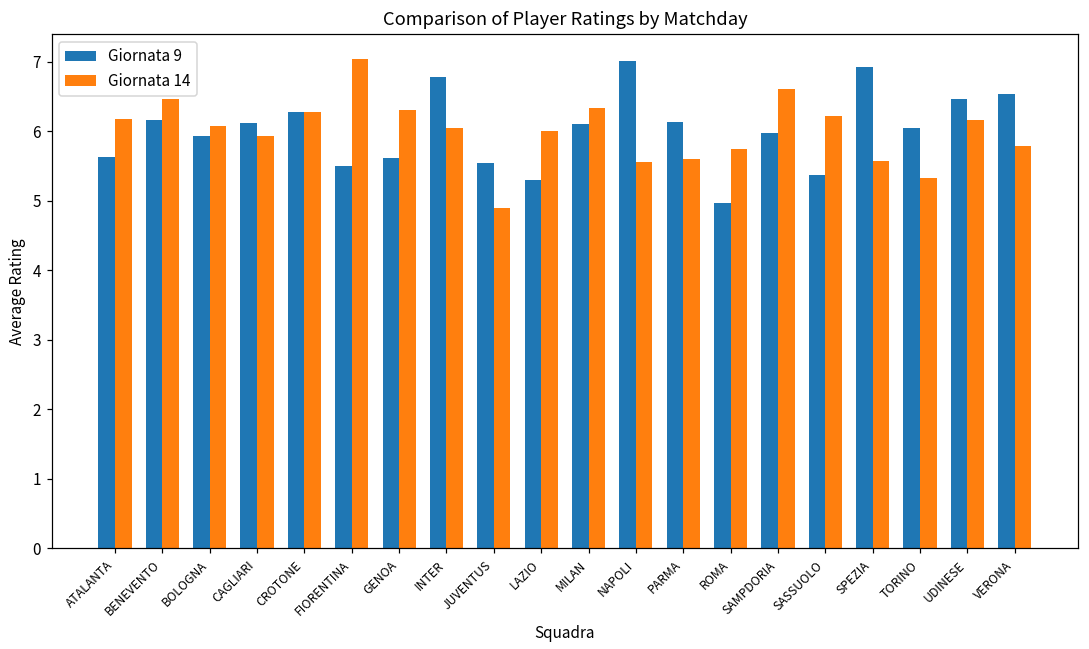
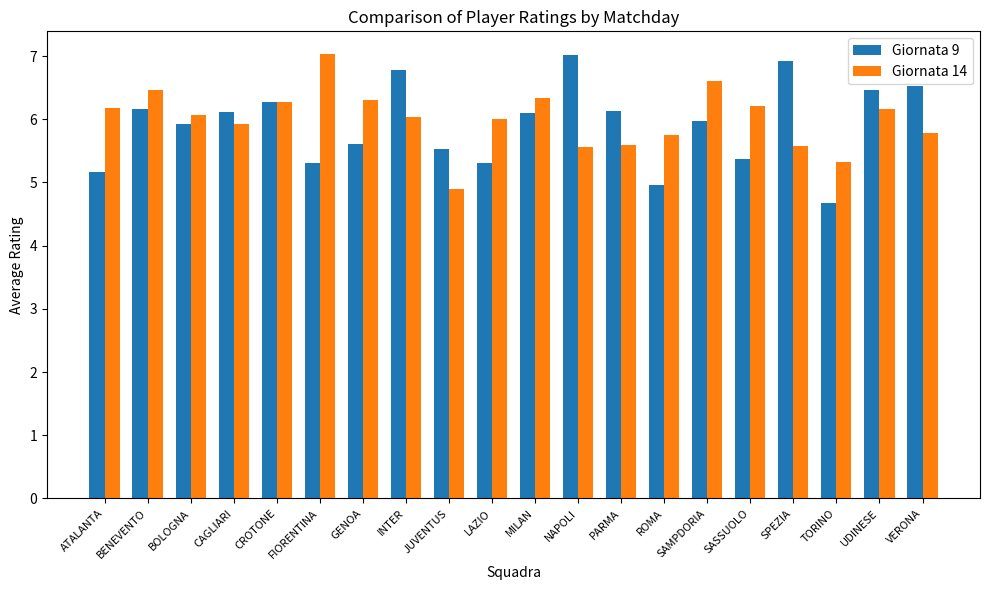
  {
    "Giornata 9": {
-     "ATALANTA": 5.6,
+     "ATALANTA": 5.2,
      "BENEVENTO": 6.2,
      "BOLOGNA": 5.9,
      "CAGLIARI": 6.1,
      "CROTONE": 6.3,
-     "FIORENTINA": 5.5,
+     "FIORENTINA": 5.3,
      "GENOA": 5.6,
      "INTER": 6.8,
      "JUVENTUS": 5.5,
      "LAZIO": 5.3,
      "MILAN": 6.1,
      "NAPOLI": 7.0,
      "PARMA": 6.1,
      "ROMA": 5.0,
      "SAMPDORIA": 6.0,
      "SASSUOLO": 5.4,
      "SPEZIA": 6.9,
-     "TORINO": 6.0,
+     "TORINO": 4.7,
      "UDINESE": 6.5,
      "VERONA": 6.5
    },
    "Giornata 14": {
      "ATALANTA": 6.2,
      "BENEVENTO": 6.5,
      "BOLOGNA": 6.1,
      "CAGLIARI": 5.9,
      "CROTONE": 6.3,
      "FIORENTINA": 7.0,
      "GENOA": 6.3,
      "INTER": 6.0,
      "JUVENTUS": 4.9,
      "LAZIO": 6.0,
      "MILAN": 6.3,
      "NAPOLI": 5.6,
      "PARMA": 5.6,
      "ROMA": 5.7,
      "SAMPDORIA": 6.6,
      "SASSUOLO": 6.2,
      "SPEZIA": 5.6,
      "TORINO": 5.3,
      "UDINESE": 6.2,
      "VERONA": 5.8
    }
  }
